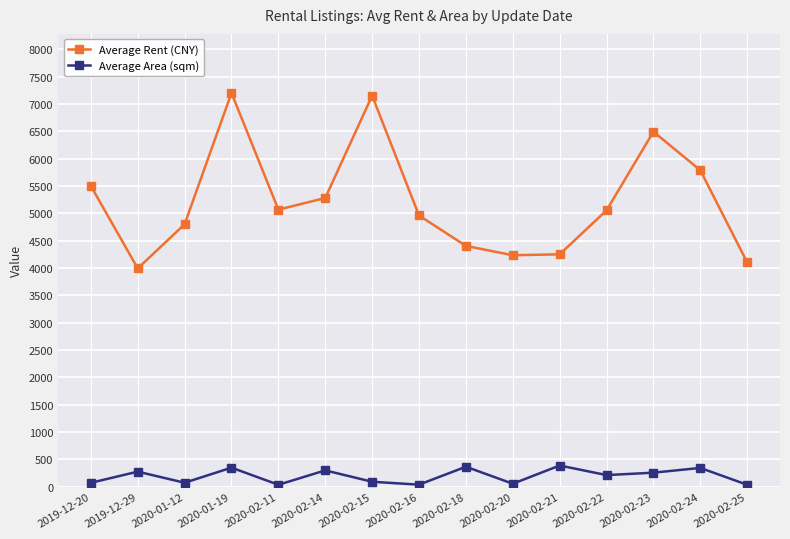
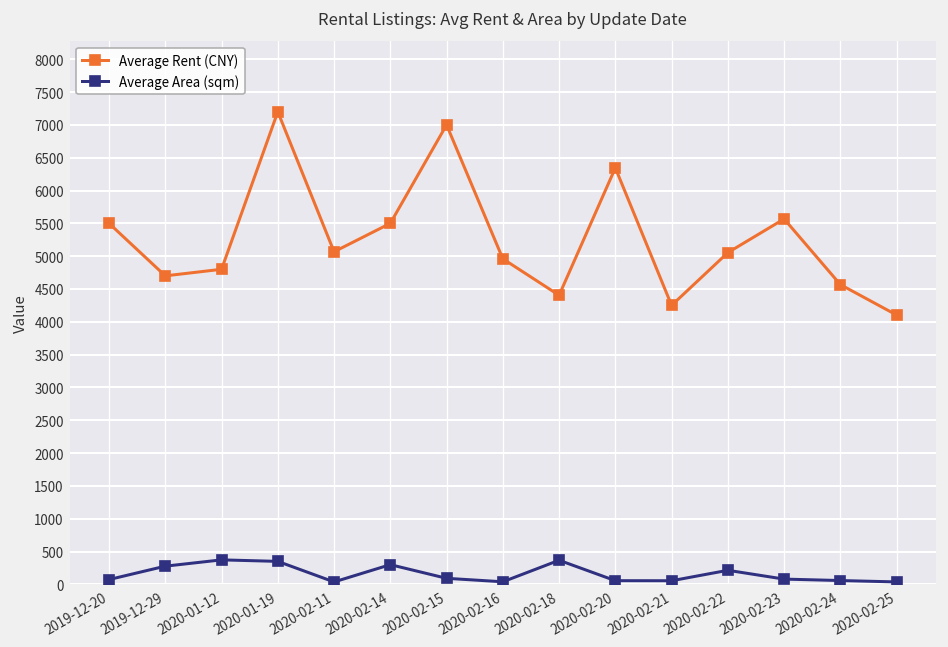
  {
    "Average Rent (CNY)": {
      "2019-12-20": 5500,
-     "2019-12-29": 4000,
+     "2019-12-29": 4700,
      "2020-01-12": 4800,
      "2020-01-19": 7200,
      "2020-02-11": 5100,
-     "2020-02-14": 5300,
-     "2020-02-15": 7200,
+     "2020-02-14": 5500,
+     "2020-02-15": 7000,
      "2020-02-16": 5000,
      "2020-02-18": 4400,
-     "2020-02-20": 4200,
+     "2020-02-20": 6300,
      "2020-02-21": 4300,
      "2020-02-22": 5100,
-     "2020-02-23": 6500,
-     "2020-02-24": 5800,
+     "2020-02-23": 5600,
+     "2020-02-24": 4600,
      "2020-02-25": 4100
    },
    "Average Area (sqm)": {
      "2019-12-20": 100,
      "2019-12-29": 300,
-     "2020-01-12": 100,
+     "2020-01-12": 400,
      "2020-01-19": 400,
      "2020-02-11": 0,
      "2020-02-14": 300,
      "2020-02-15": 100,
      "2020-02-16": 0,
      "2020-02-18": 400,
      "2020-02-20": 100,
-     "2020-02-21": 400,
+     "2020-02-21": 100,
      "2020-02-22": 200,
-     "2020-02-23": 300,
-     "2020-02-24": 300,
+     "2020-02-23": 100,
+     "2020-02-24": 100,
      "2020-02-25": 0
    }
  }
